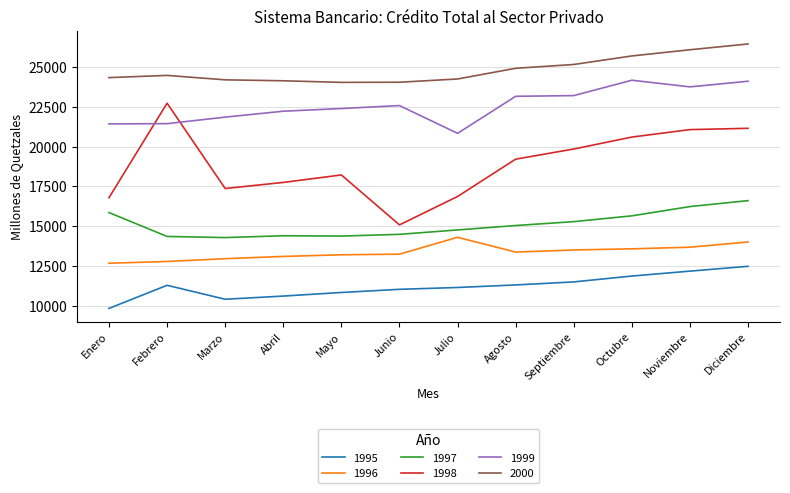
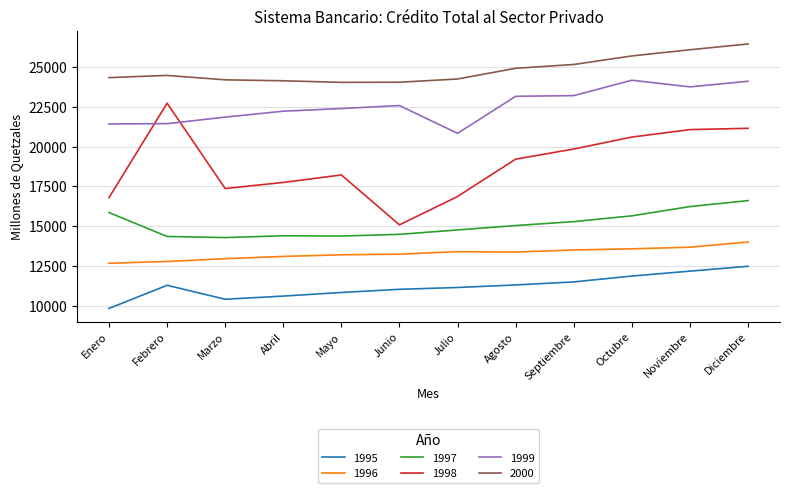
  {
    "1995": {
      "Enero": 9800,
      "Febrero": 11300,
      "Marzo": 10400,
      "Abril": 10600,
      "Mayo": 10800,
      "Junio": 11000,
      "Julio": 11100,
      "Agosto": 11300,
      "Septiembre": 11500,
      "Octubre": 11900,
      "Noviembre": 12200,
      "Diciembre": 12500
    },
    "1996": {
      "Enero": 12700,
      "Febrero": 12800,
      "Marzo": 13000,
      "Abril": 13100,
      "Mayo": 13200,
      "Junio": 13200,
-     "Julio": 14300,
+     "Julio": 13400,
      "Agosto": 13400,
      "Septiembre": 13500,
      "Octubre": 13600,
      "Noviembre": 13700,
      "Diciembre": 14000
    },
    "1997": {
      "Enero": 15900,
      "Febrero": 14400,
      "Marzo": 14300,
      "Abril": 14400,
      "Mayo": 14400,
      "Junio": 14500,
      "Julio": 14800,
      "Agosto": 15000,
      "Septiembre": 15300,
      "Octubre": 15600,
      "Noviembre": 16200,
      "Diciembre": 16600
    },
    "1998": {
      "Enero": 16800,
      "Febrero": 22700,
      "Marzo": 17400,
      "Abril": 17700,
      "Mayo": 18200,
      "Junio": 15100,
      "Julio": 16900,
      "Agosto": 19200,
      "Septiembre": 19800,
      "Octubre": 20600,
      "Noviembre": 21100,
      "Diciembre": 21100
    },
    "1999": {
      "Enero": 21400,
      "Febrero": 21400,
      "Marzo": 21800,
      "Abril": 22200,
      "Mayo": 22400,
      "Junio": 22600,
      "Julio": 20800,
      "Agosto": 23200,
      "Septiembre": 23200,
      "Octubre": 24200,
      "Noviembre": 23700,
      "Diciembre": 24100
    },
    "2000": {
      "Enero": 24300,
      "Febrero": 24500,
      "Marzo": 24200,
      "Abril": 24100,
      "Mayo": 24000,
      "Junio": 24000,
      "Julio": 24200,
      "Agosto": 24900,
      "Septiembre": 25200,
      "Octubre": 25700,
      "Noviembre": 26100,
      "Diciembre": 26400
    }
  }
